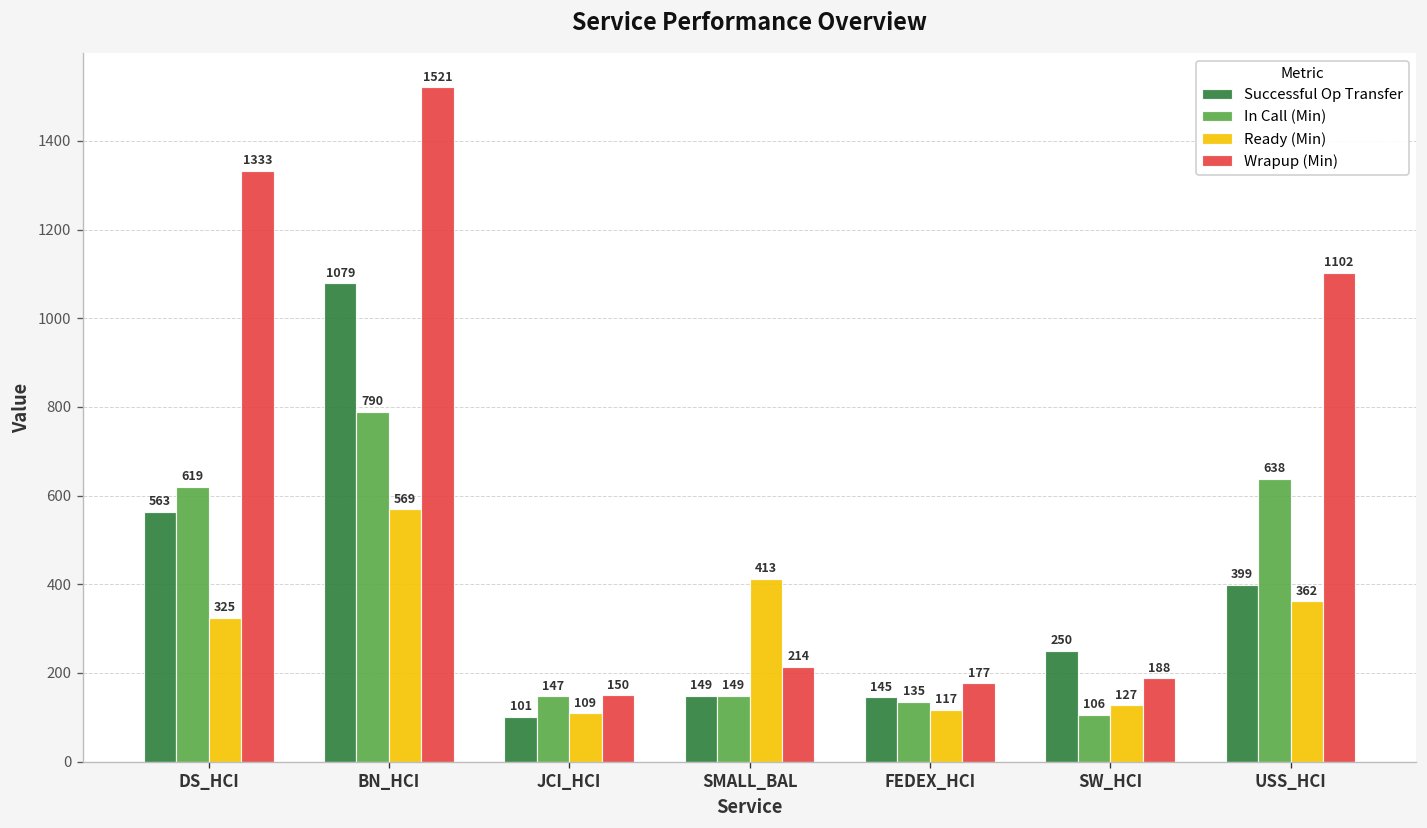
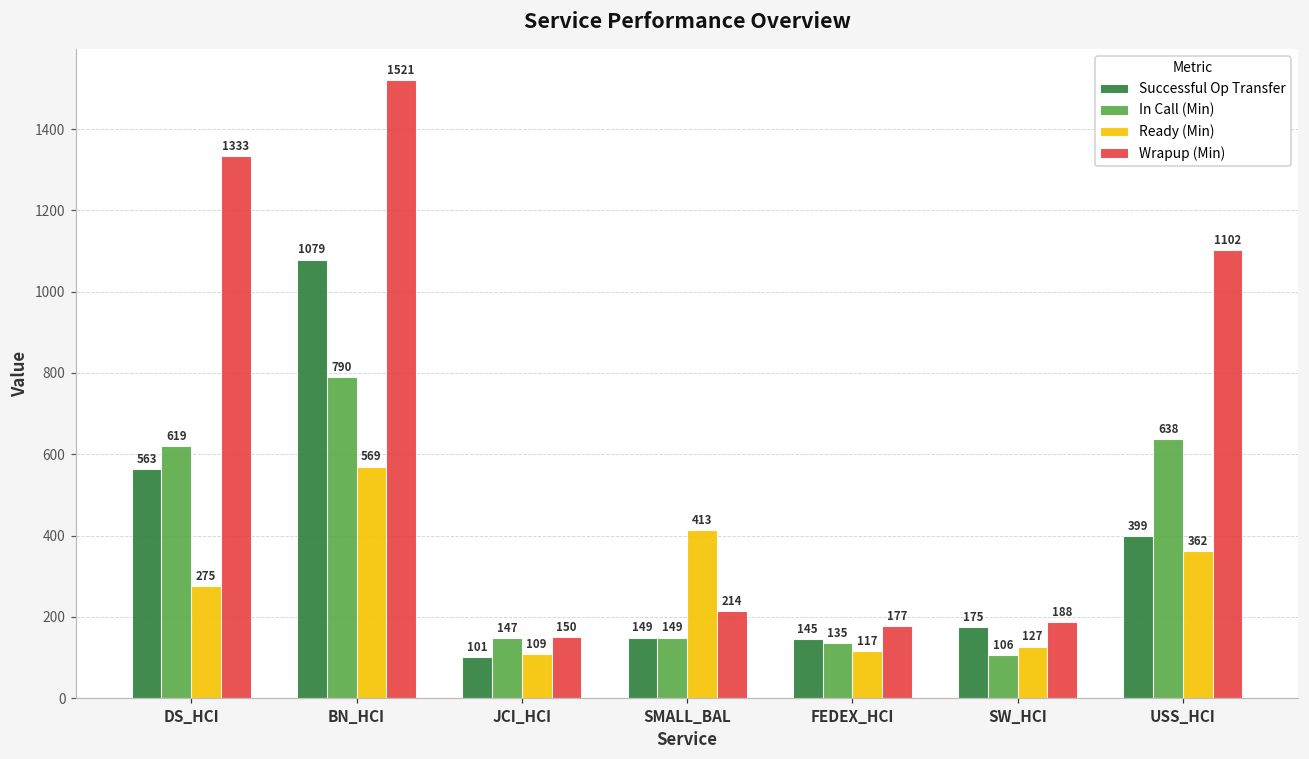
  {
    "Successful Op Transfer": {
      "DS_HCI": 563,
      "BN_HCI": 1079,
      "JCI_HCI": 101,
      "SMALL_BAL": 149,
      "FEDEX_HCI": 145,
-     "SW_HCI": 250,
+     "SW_HCI": 175,
      "USS_HCI": 399
    },
    "In Call (Min)": {
      "DS_HCI": 619,
      "BN_HCI": 790,
      "JCI_HCI": 147,
      "SMALL_BAL": 149,
      "FEDEX_HCI": 135,
      "SW_HCI": 106,
      "USS_HCI": 638
    },
    "Ready (Min)": {
-     "DS_HCI": 325,
+     "DS_HCI": 275,
      "BN_HCI": 569,
      "JCI_HCI": 109,
      "SMALL_BAL": 413,
      "FEDEX_HCI": 117,
      "SW_HCI": 127,
      "USS_HCI": 362
    },
    "Wrapup (Min)": {
      "DS_HCI": 1333,
      "BN_HCI": 1521,
      "JCI_HCI": 150,
      "SMALL_BAL": 214,
      "FEDEX_HCI": 177,
      "SW_HCI": 188,
      "USS_HCI": 1102
    }
  }
